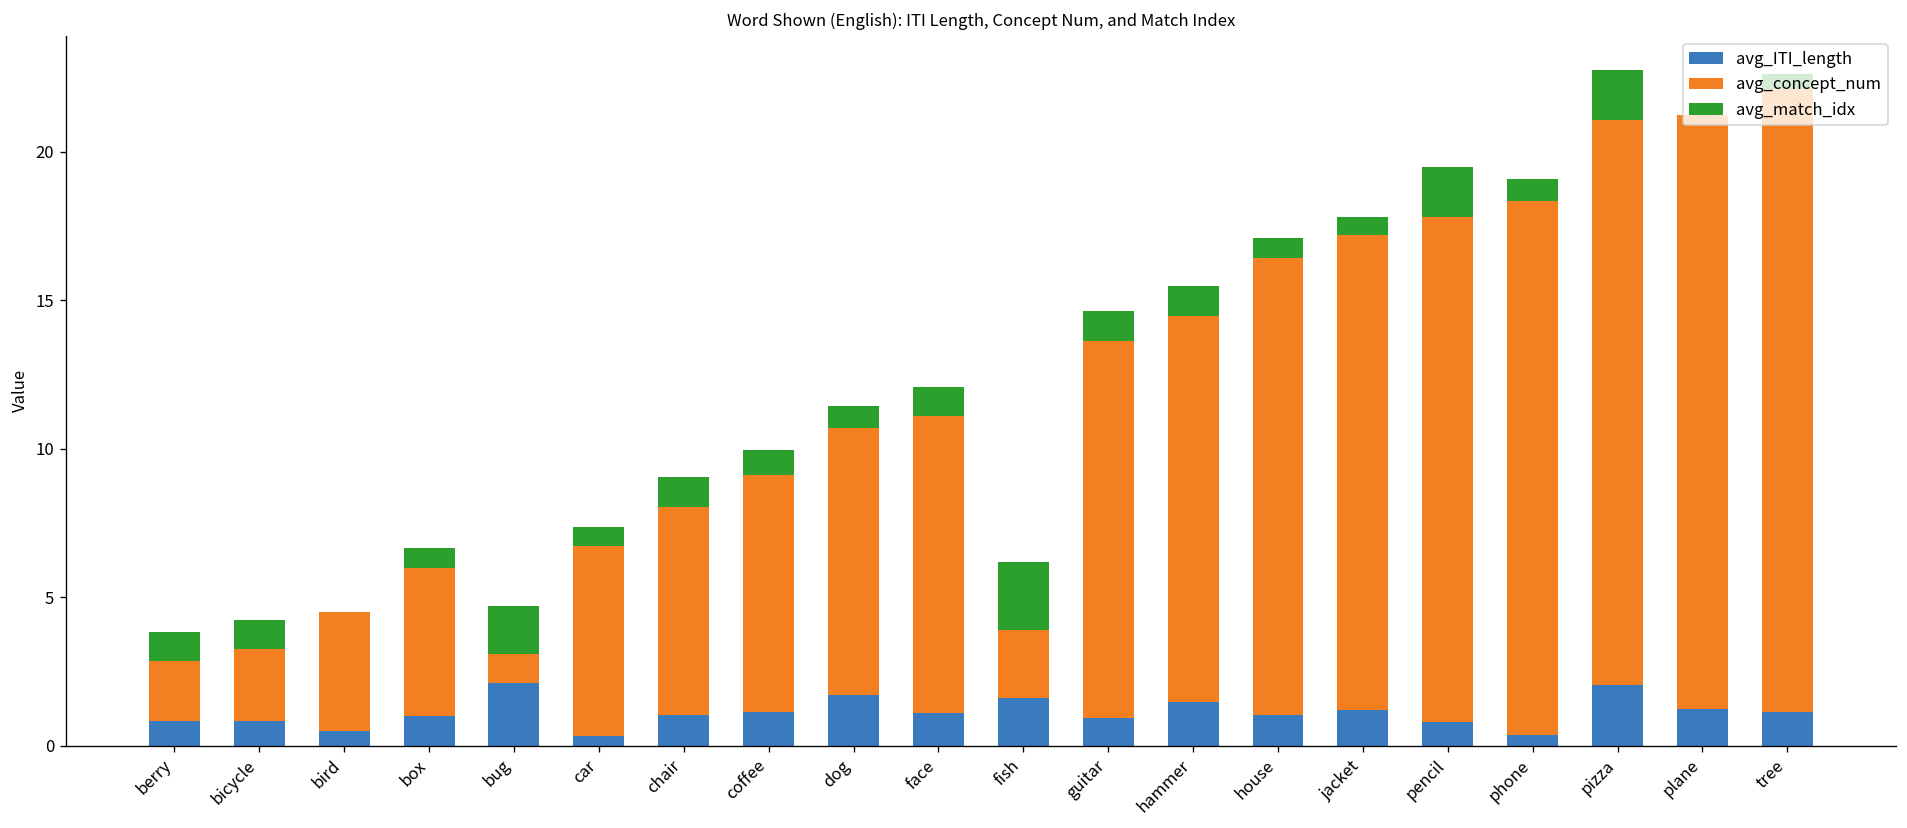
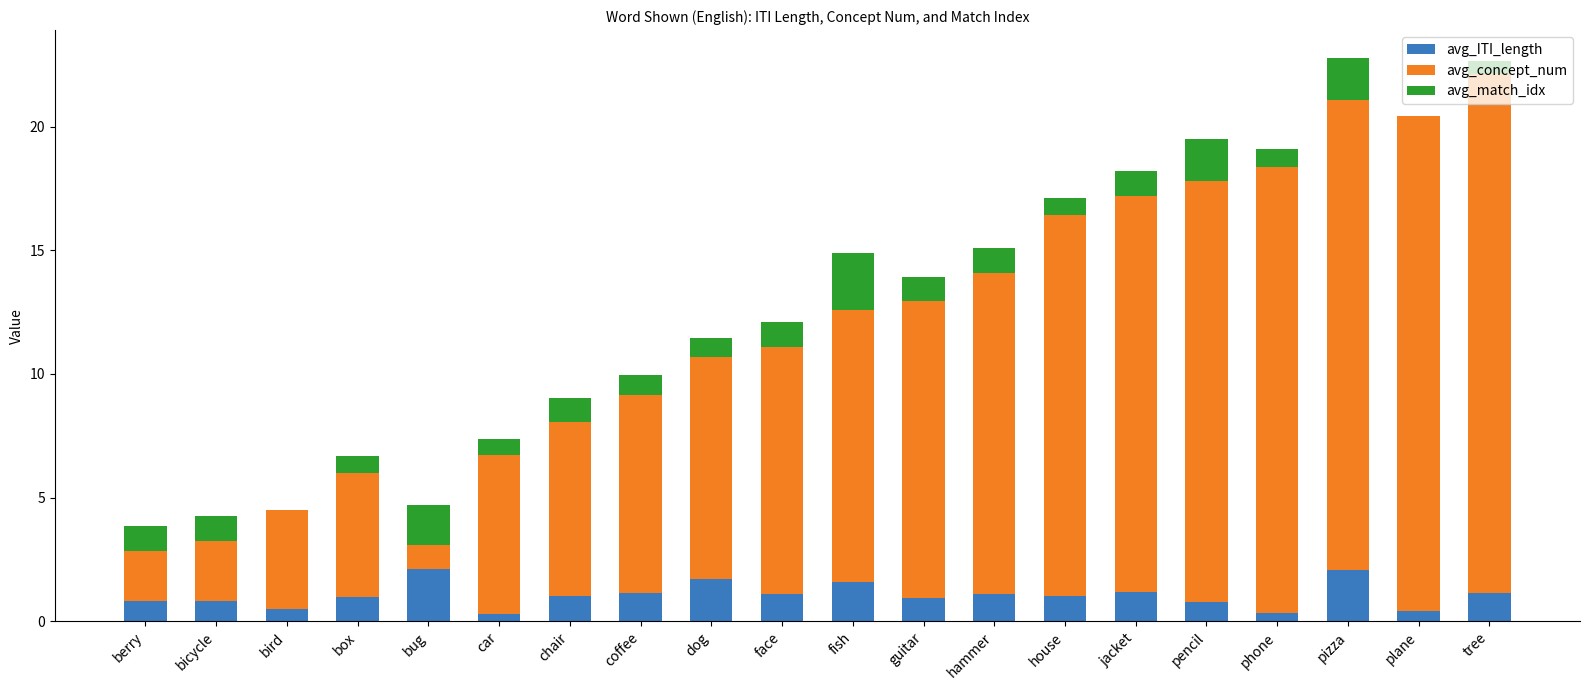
  {
    "avg_ITI_length": {
      "berry": 0.8,
      "bicycle": 0.8,
      "bird": 0.5,
      "box": 1.0,
      "bug": 2.1,
      "car": 0.3,
      "chair": 1.0,
      "coffee": 1.1,
      "dog": 1.7,
      "face": 1.1,
      "fish": 1.6,
      "guitar": 0.9,
-     "hammer": 1.5,
+     "hammer": 1.1,
      "house": 1.0,
      "jacket": 1.2,
      "pencil": 0.8,
      "phone": 0.4,
      "pizza": 2.1,
-     "plane": 1.2,
+     "plane": 0.4,
      "tree": 1.1
    },
    "avg_concept_num": {
      "berry": 2.0,
      "bicycle": 2.4,
      "bird": 4.0,
      "box": 5.0,
      "bug": 1.0,
      "car": 6.4,
      "chair": 7.0,
      "coffee": 8.0,
      "dog": 9.0,
      "face": 10.0,
-     "fish": 2.3,
-     "guitar": 12.7,
+     "fish": 11.0,
+     "guitar": 12.0,
      "hammer": 13.0,
      "house": 15.4,
      "jacket": 16.0,
      "pencil": 17.0,
      "phone": 18.0,
      "pizza": 19.0
    },
    "avg_match_idx": {
      "berry": 1.0,
      "bicycle": 1.0,
      "bird": 0.0,
      "box": 0.7,
      "bug": 1.6,
      "car": 0.7,
      "chair": 1.0,
      "coffee": 0.8,
      "dog": 0.8,
      "face": 1.0,
      "fish": 2.3,
      "guitar": 1.0,
      "hammer": 1.0,
      "house": 0.7,
-     "jacket": 0.6,
+     "jacket": 1.0,
      "pencil": 1.7,
      "phone": 0.8,
      "pizza": 1.7
    }
  }
